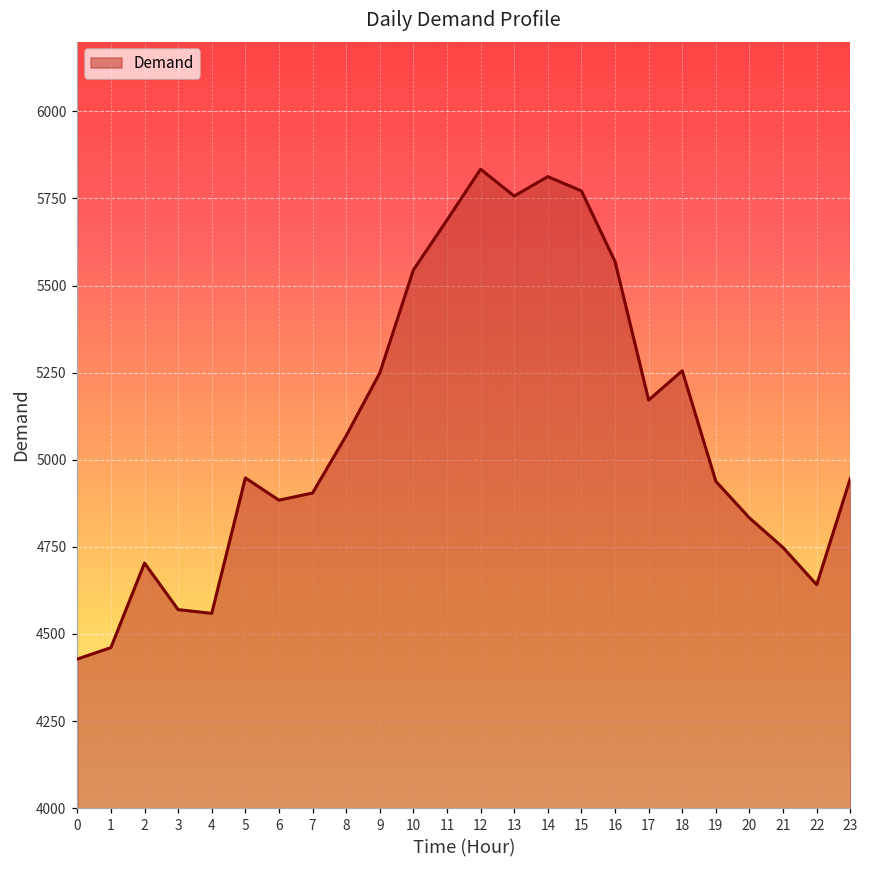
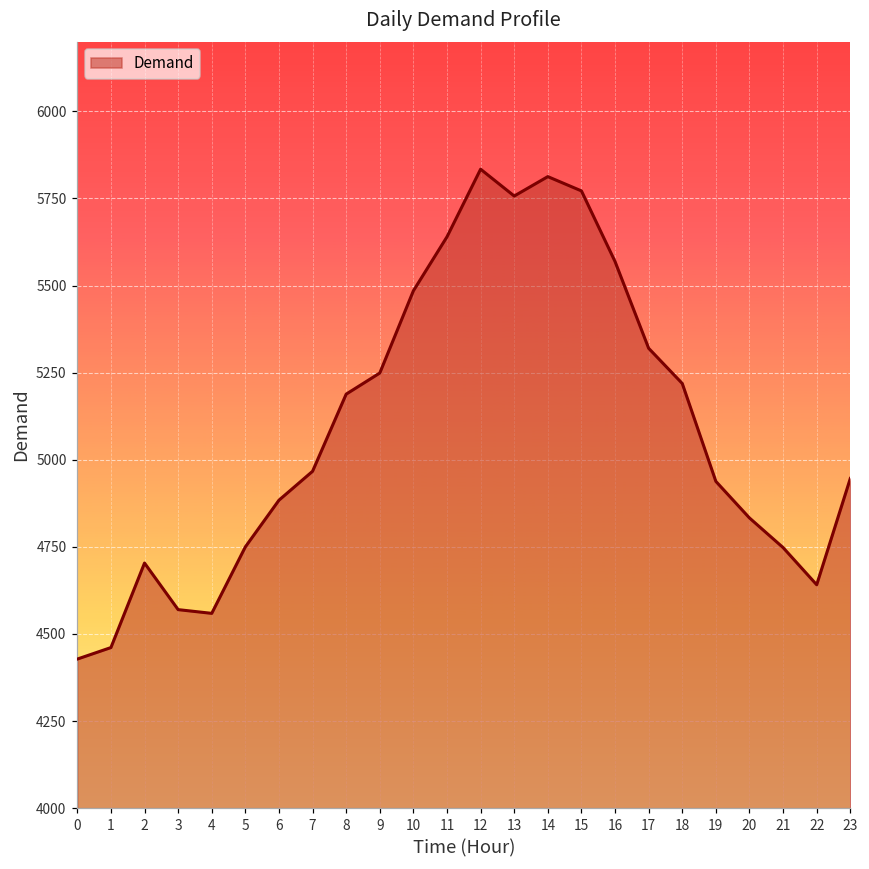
  {
    "0": 4430,
    "1": 4460,
    "2": 4700,
    "3": 4570,
    "4": 4560,
-   "5": 4950,
+   "5": 4750,
    "6": 4880,
-   "7": 4900,
-   "8": 5070,
+   "7": 4970,
+   "8": 5190,
    "9": 5250,
-   "10": 5540,
-   "11": 5690,
+   "10": 5490,
+   "11": 5640,
    "12": 5830,
    "13": 5760,
    "14": 5810,
    "15": 5770,
    "16": 5570,
-   "17": 5170,
-   "18": 5260,
+   "17": 5320,
+   "18": 5220,
    "19": 4940,
    "20": 4830,
    "21": 4750,
    "22": 4640,
    "23": 4950
  }
